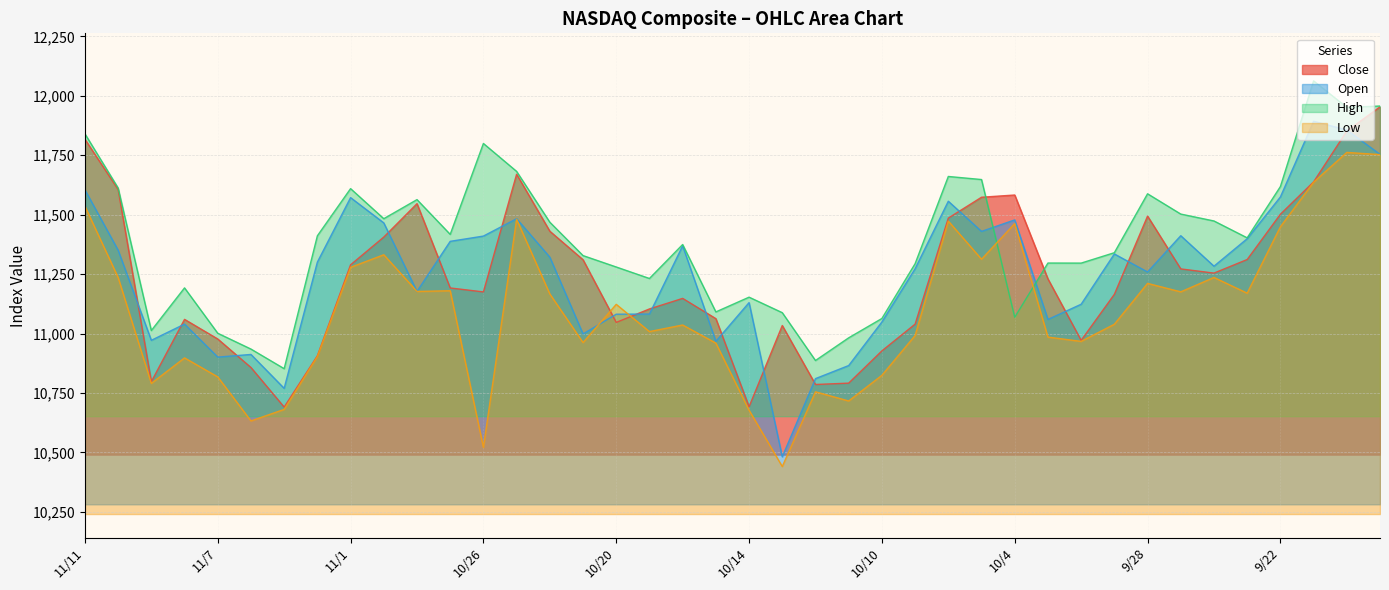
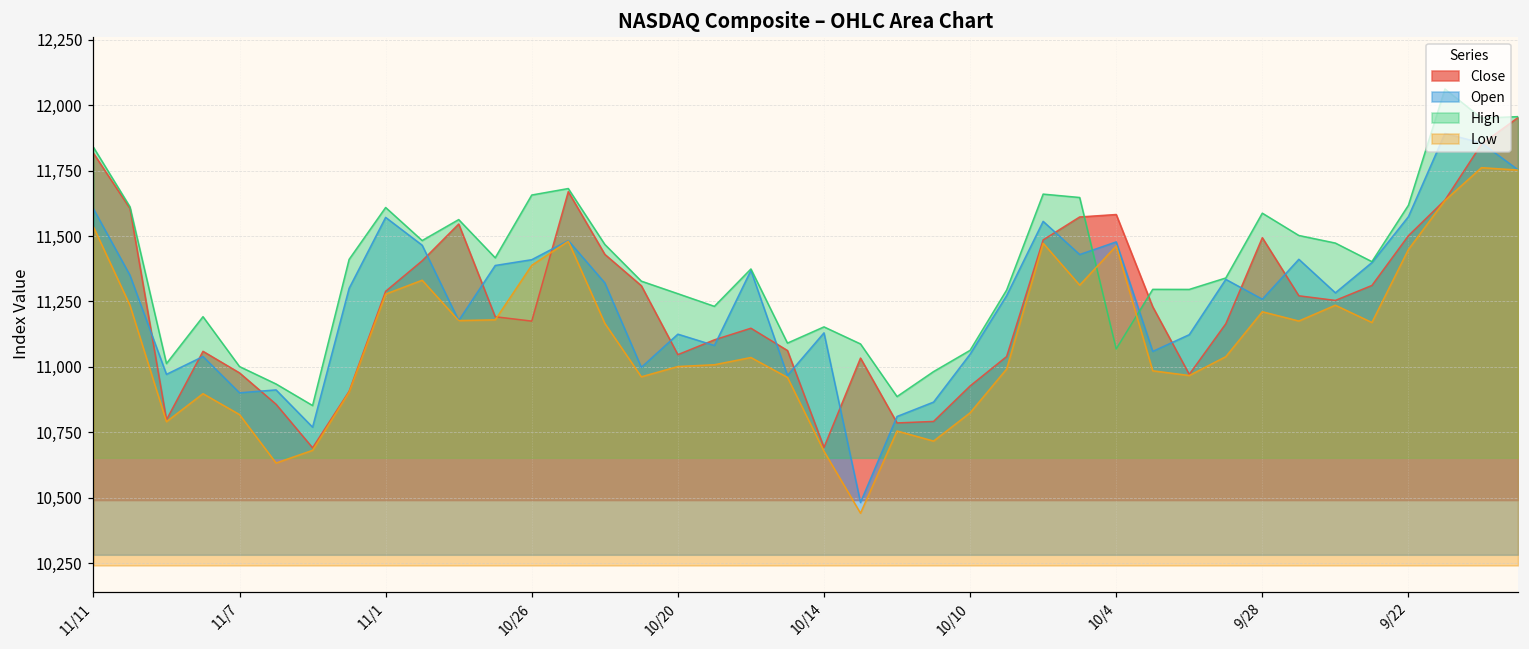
  {
    "Close": {
      "11/11": "11,820",
      "11/7": "10,980",
      "10/26": "11,180",
      "10/20": "11,050",
      "10/14": "10,690",
      "10/10": "10,930",
      "10/4": "11,580",
      "9/28": "11,490",
      "9/22": "11,500"
    },
    "Open": {
      "11/11": "11,600",
      "11/7": "10,900",
      "11/1": "11,570",
      "10/26": "11,410",
-     "10/20": "11,080",
+     "10/20": "11,130",
      "10/14": "11,130",
      "10/10": "11,050",
      "10/4": "11,480",
      "9/28": "11,260",
      "9/22": "11,570"
    },
    "High": {
      "11/11": "11,840",
      "11/7": "11,000",
      "11/1": "11,610",
-     "10/26": "11,800",
+     "10/26": "11,660",
      "10/20": "11,280",
      "10/14": "11,150",
      "10/10": "11,060",
      "10/4": "11,070",
      "9/28": "11,590",
      "9/22": "11,620"
    },
    "Low": {
      "11/11": "11,540",
      "11/7": "10,820",
-     "10/26": "10,520",
-     "10/20": "11,120",
+     "10/26": "11,390",
+     "10/20": "11,000",
      "10/14": "10,680",
      "10/10": "10,820",
      "10/4": "11,460",
      "9/28": "11,210",
      "9/22": "11,450"
    }
  }
